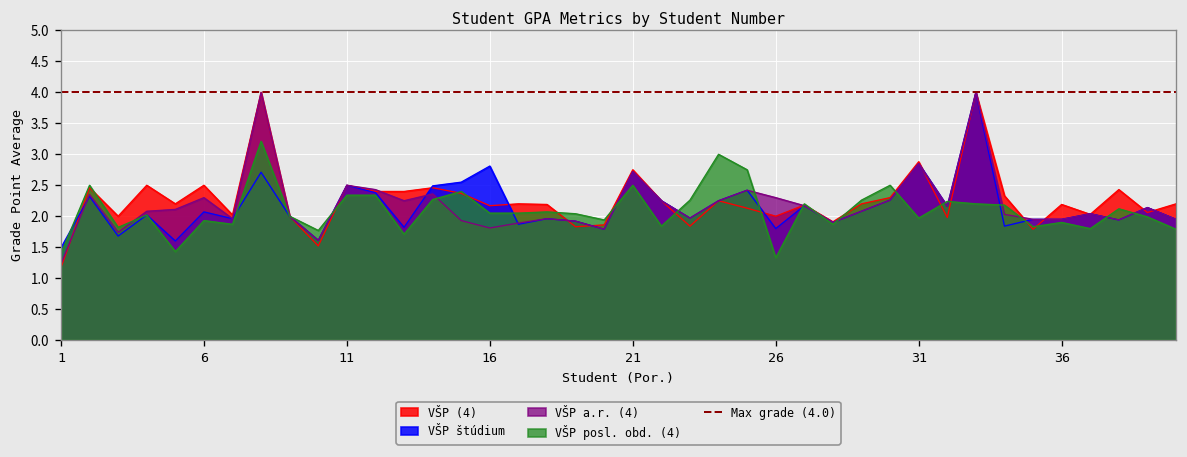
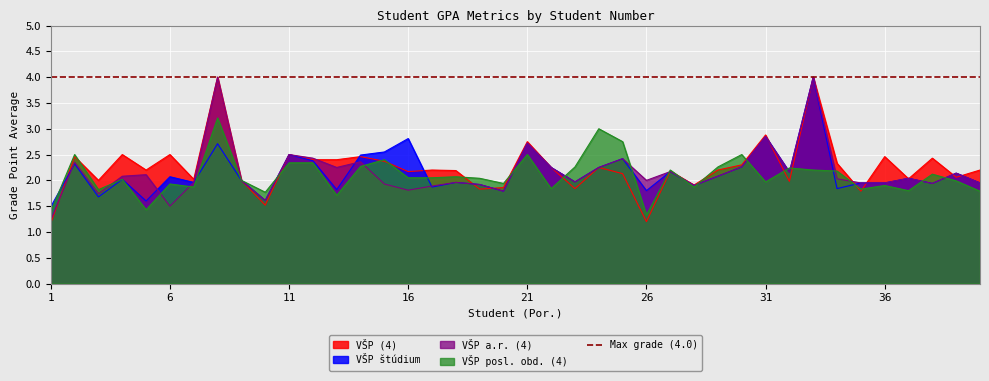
  {
    "VŠP (4)": {
      "1": 1.2,
      "6": 2.5,
      "16": 2.2,
-     "26": 2.0,
-     "36": 2.2
+     "26": 1.2,
+     "36": 2.5
    },
    "VŠP štúdium": {
      "1": 1.5,
      "6": 2.1,
      "16": 2.8,
      "26": 1.8
    },
    "VŠP a.r. (4)": {
      "1": 1.2,
-     "6": 2.3,
+     "6": 1.5,
      "16": 1.8,
-     "26": 2.3
+     "26": 2.0
    },
    "VŠP posl. obd. (4)": {
      "1": 1.4,
      "6": 1.9,
      "11": 2.3,
      "16": 2.1,
      "21": 2.5,
      "26": 1.3,
      "31": 2.0,
      "36": 1.9
    }
  }
